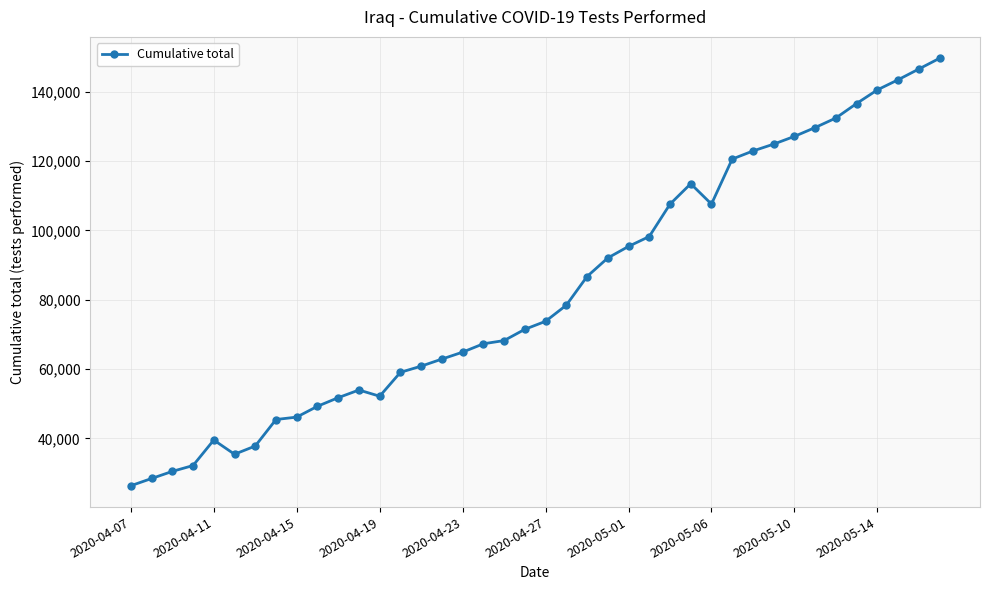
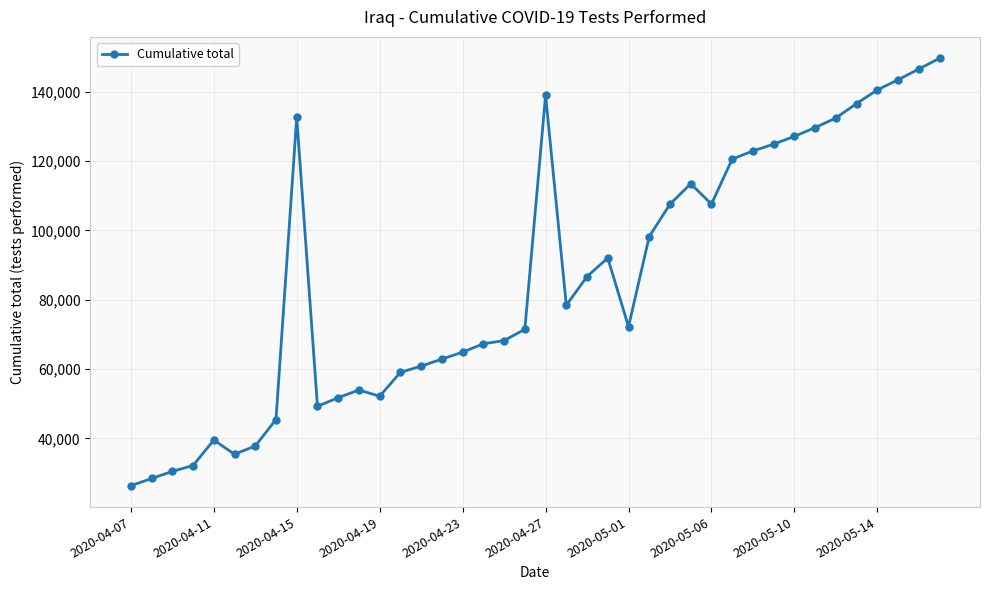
  {
    "2020-04-07": "26,000",
    "2020-04-11": "40,000",
-   "2020-04-15": "46,000",
+   "2020-04-15": "133,000",
    "2020-04-19": "52,000",
    "2020-04-23": "65,000",
-   "2020-04-27": "74,000",
-   "2020-05-01": "95,000",
+   "2020-04-27": "139,000",
+   "2020-05-01": "72,000",
    "2020-05-06": "108,000",
    "2020-05-10": "127,000",
    "2020-05-14": "141,000"
  }
